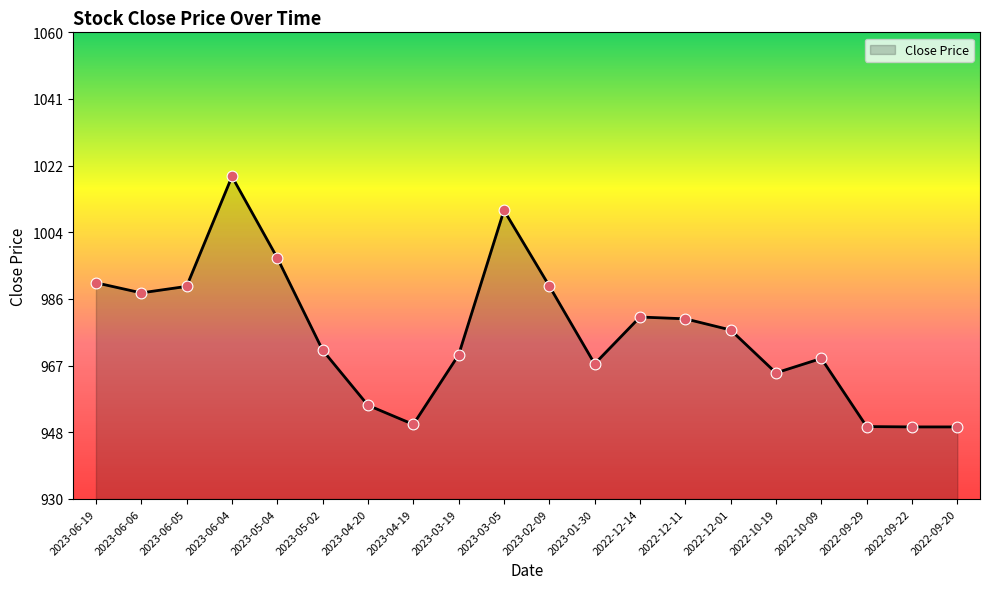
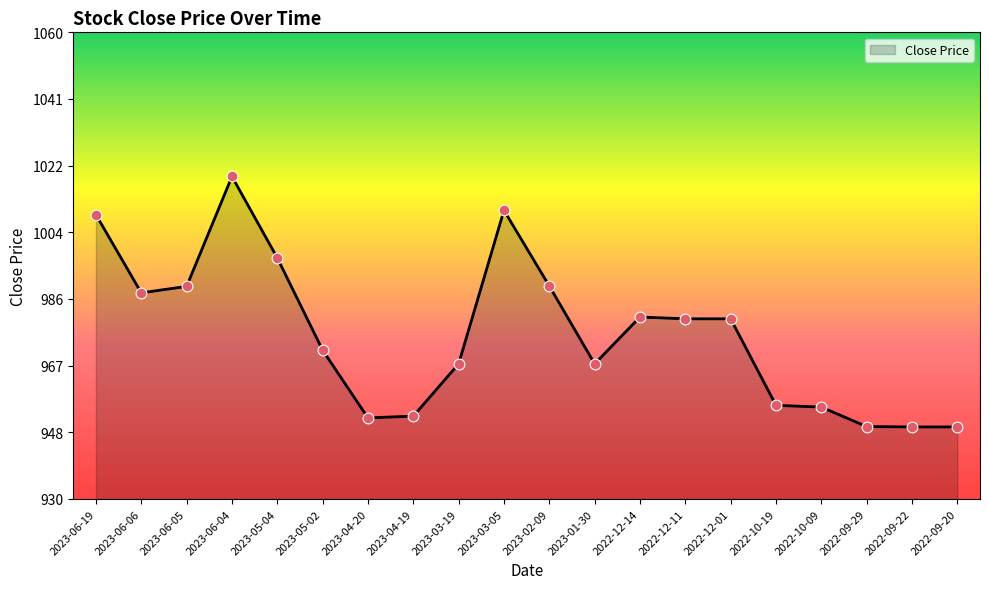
  {
-   "2023-06-19": 990,
+   "2023-06-19": 1009,
    "2023-06-06": 987,
    "2023-06-05": 989,
    "2023-06-04": 1020,
    "2023-05-04": 997,
    "2023-05-02": 971,
-   "2023-04-20": 956,
-   "2023-04-19": 951,
-   "2023-03-19": 970,
+   "2023-04-20": 953,
+   "2023-04-19": 953,
+   "2023-03-19": 968,
    "2023-03-05": 1010,
    "2023-02-09": 989,
    "2023-01-30": 968,
    "2022-12-14": 981,
    "2022-12-11": 980,
-   "2022-12-01": 977,
-   "2022-10-19": 965,
-   "2022-10-09": 969,
+   "2022-12-01": 980,
+   "2022-10-19": 956,
+   "2022-10-09": 956,
    "2022-09-29": 950,
    "2022-09-22": 950,
    "2022-09-20": 950
  }
